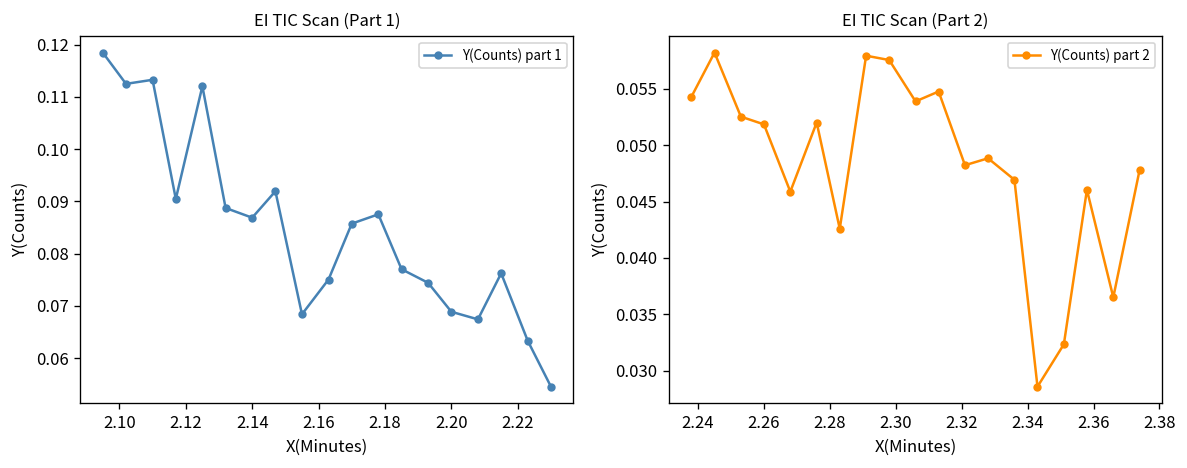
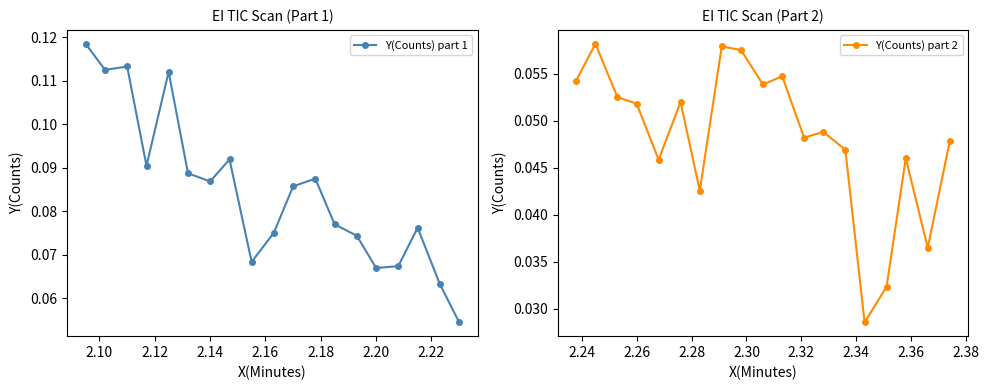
  {
    "EI TIC Scan (Part 1)": {
      "2.14": 0.087,
-     "2.20": 0.069
+     "2.20": 0.067
    },
    "EI TIC Scan (Part 2)": {
      "2.26": 0.052
    }
  }
